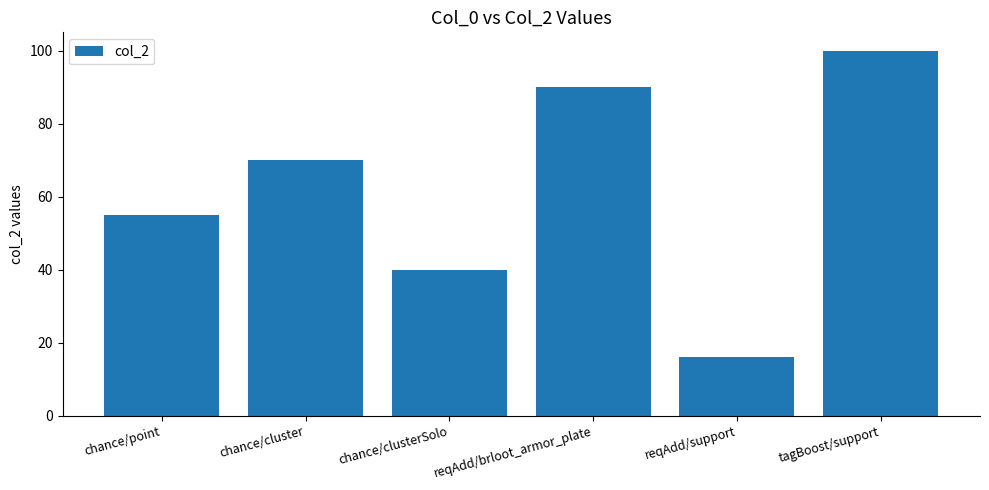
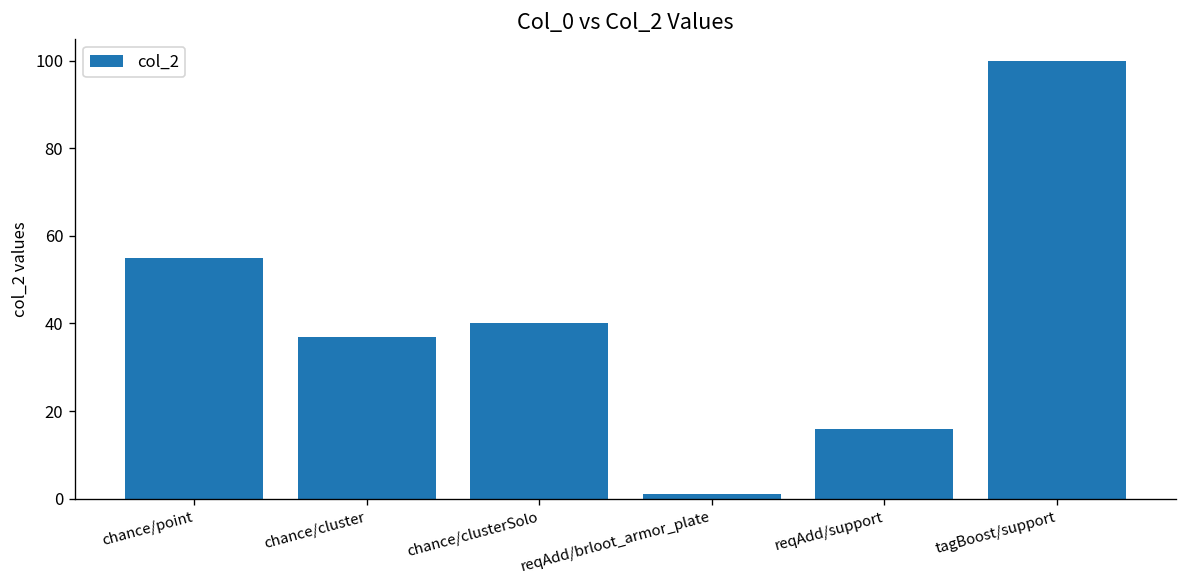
  {
    "chance/point": 55,
-   "chance/cluster": 70,
+   "chance/cluster": 37,
    "chance/clusterSolo": 40,
-   "reqAdd/brloot_armor_plate": 90,
+   "reqAdd/brloot_armor_plate": 1,
    "reqAdd/support": 16,
    "tagBoost/support": 100
  }
